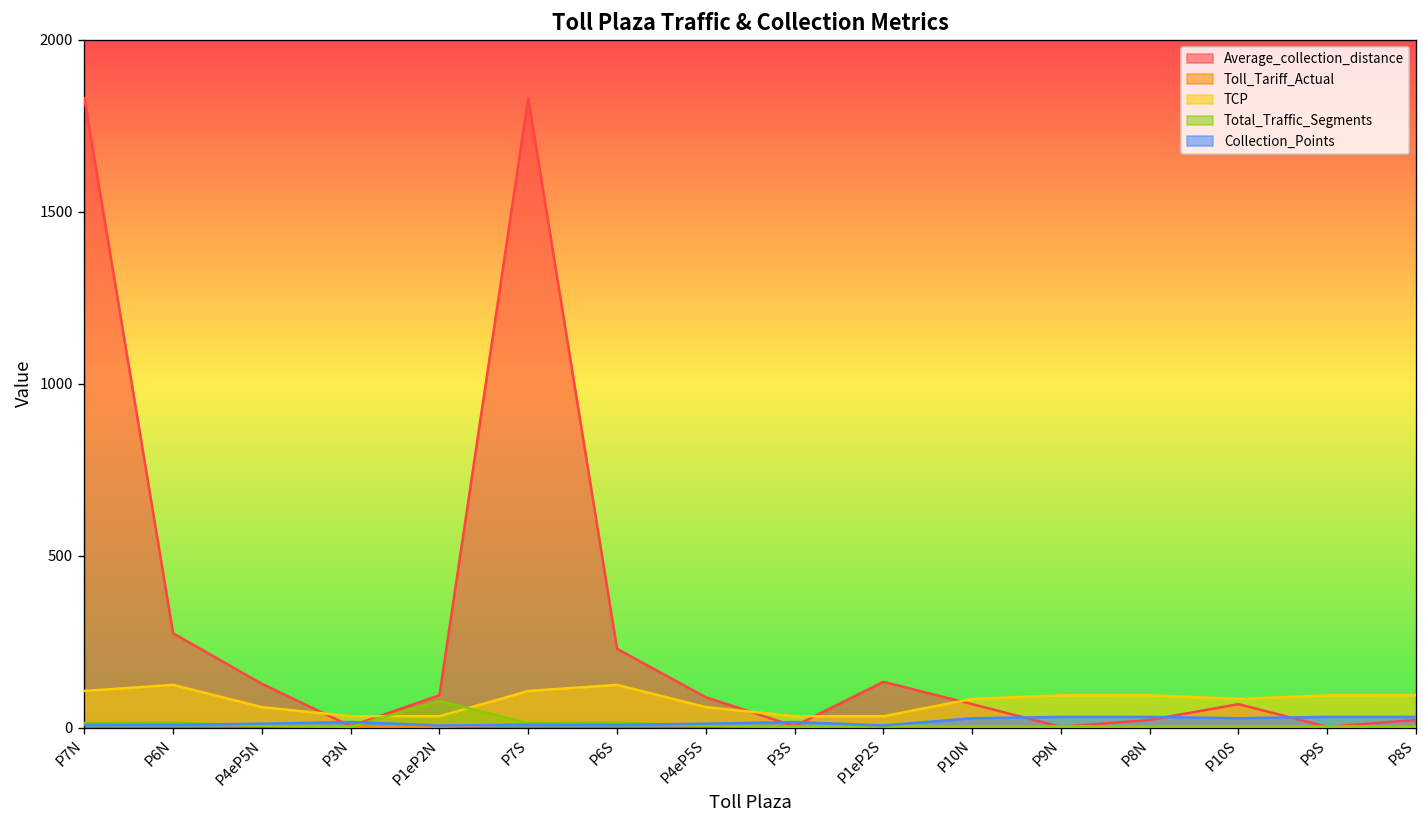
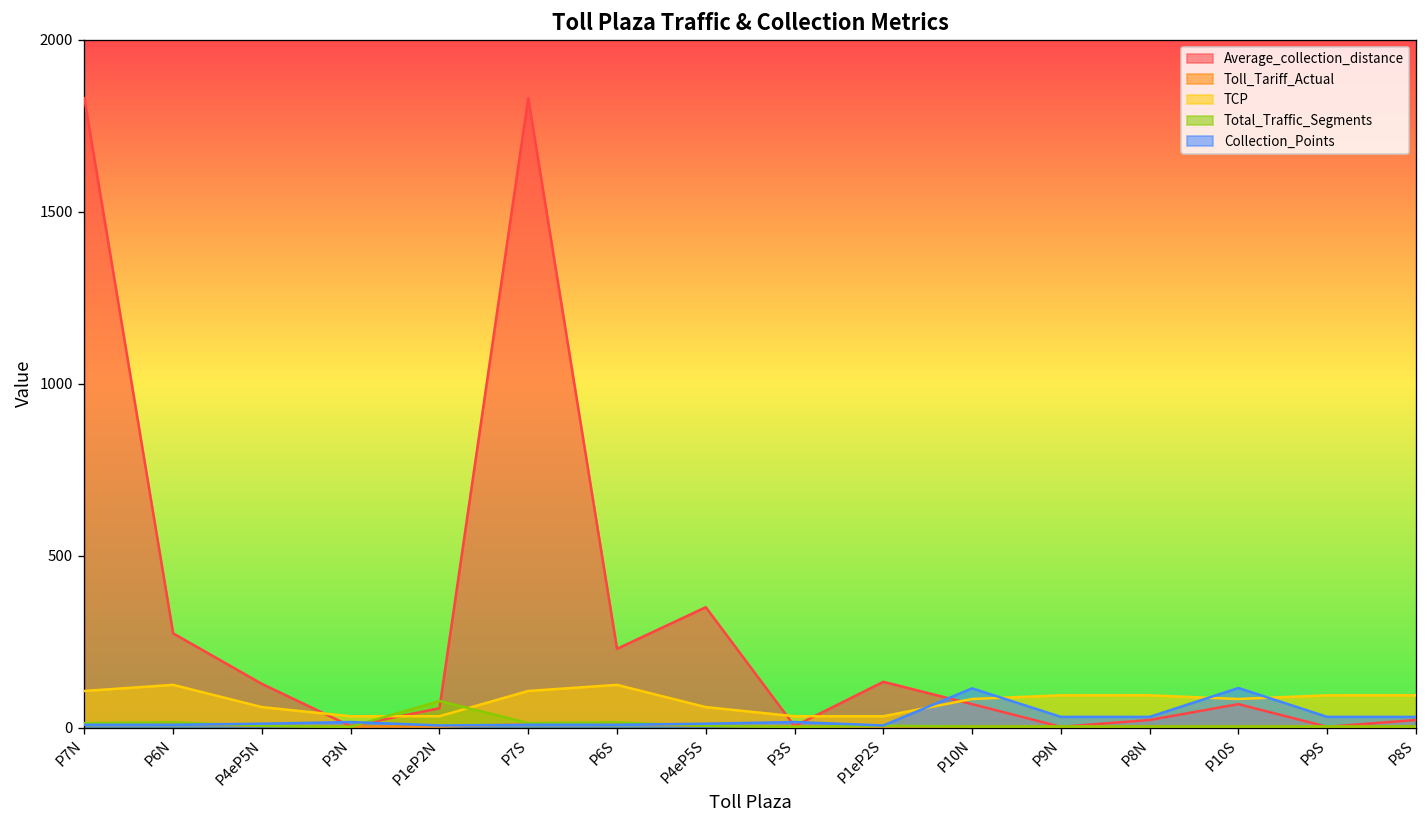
  {
    "Average_collection_distance": {
      "P7N": 1830,
      "P6N": 270,
      "P4eP5N": 130,
-     "P1eP2N": 90,
+     "P1eP2N": 60,
      "P7S": 1830,
      "P6S": 230,
-     "P4eP5S": 90,
+     "P4eP5S": 350,
      "P1eP2S": 130,
      "P10N": 70,
      "P8N": 20,
      "P10S": 70,
      "P8S": 20
    },
    "Total_Traffic_Segments": {
      "P1eP2N": 80
    },
    "Collection_Points": {
      "P3N": 20,
      "P3S": 20,
-     "P10N": 30,
+     "P10N": 110,
      "P9N": 30,
      "P8N": 30,
-     "P10S": 30,
+     "P10S": 120,
      "P9S": 30,
      "P8S": 30
    }
  }
